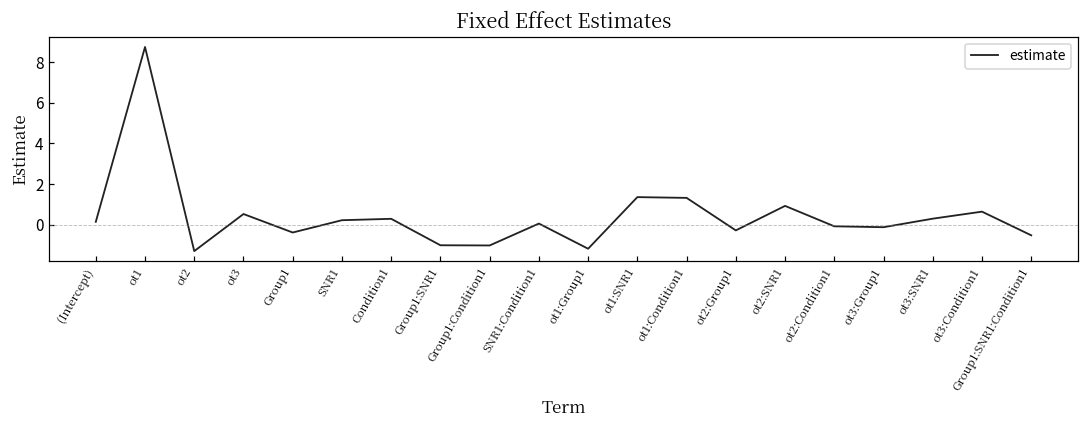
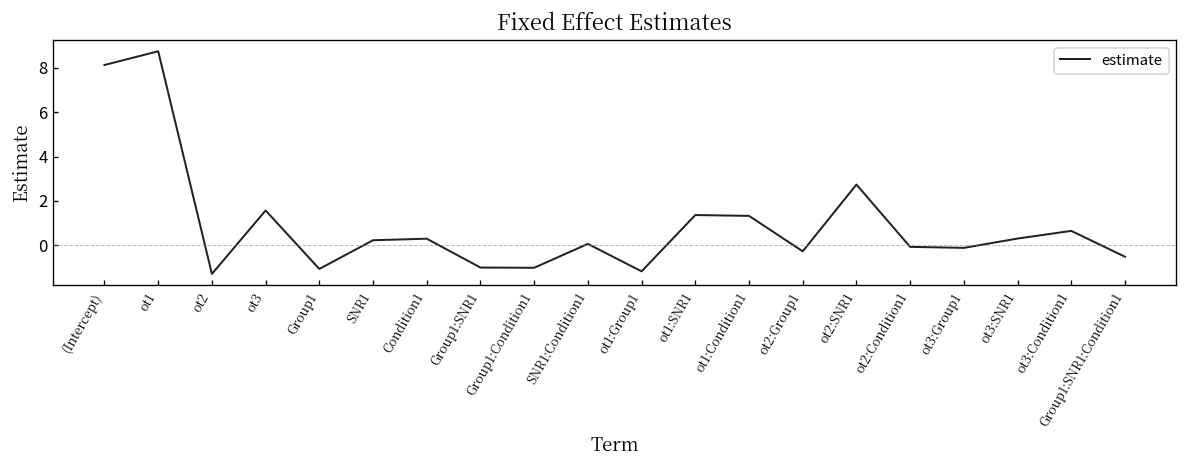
  {
-   "(Intercept)": 0.1,
+   "(Intercept)": 8.1,
    "ot1": 8.7,
    "ot2": -1.3,
-   "ot3": 0.5,
-   "Group1": -0.4,
+   "ot3": 1.6,
+   "Group1": -1.1,
    "SNR1": 0.2,
    "Condition1": 0.3,
    "Group1:SNR1": -1.0,
    "Group1:Condition1": -1.0,
    "SNR1:Condition1": 0.1,
    "ot1:Group1": -1.2,
    "ot1:SNR1": 1.4,
    "ot1:Condition1": 1.3,
    "ot2:Group1": -0.3,
-   "ot2:SNR1": 0.9,
+   "ot2:SNR1": 2.7,
    "ot2:Condition1": -0.1,
    "ot3:Group1": -0.1,
    "ot3:SNR1": 0.3,
    "ot3:Condition1": 0.6,
    "Group1:SNR1:Condition1": -0.5
  }
